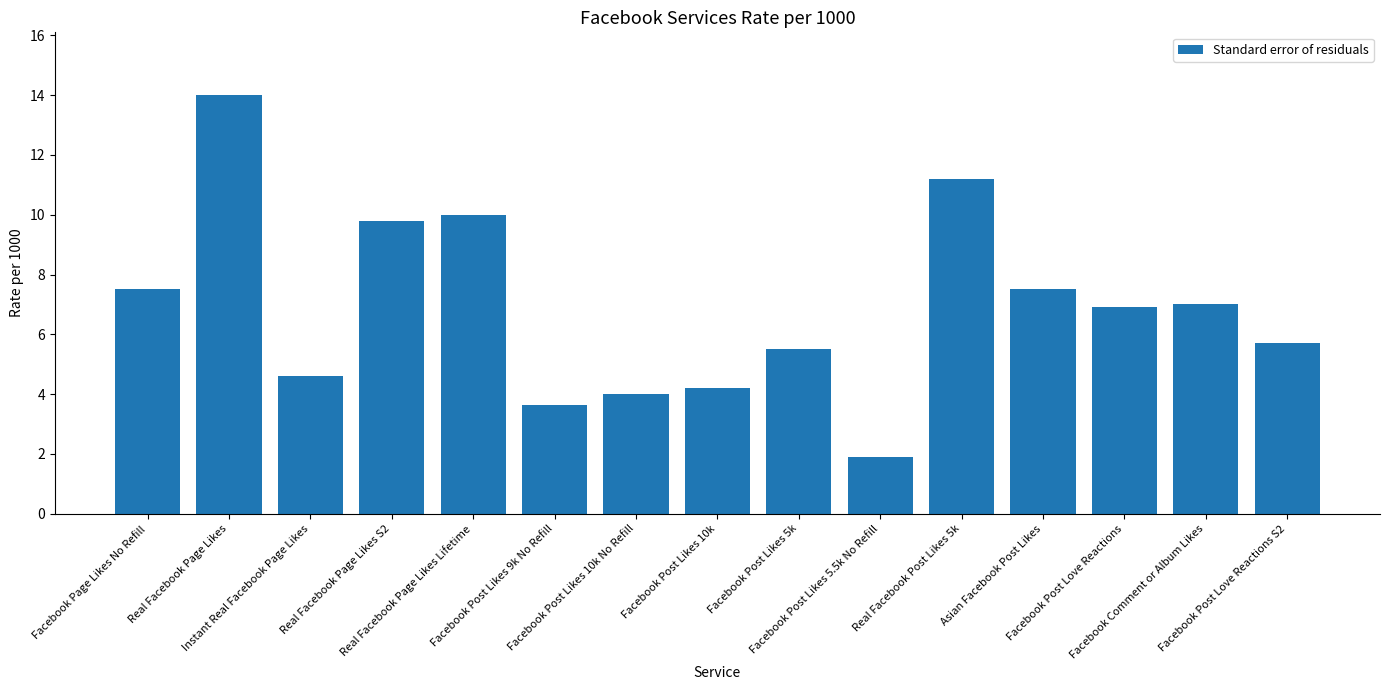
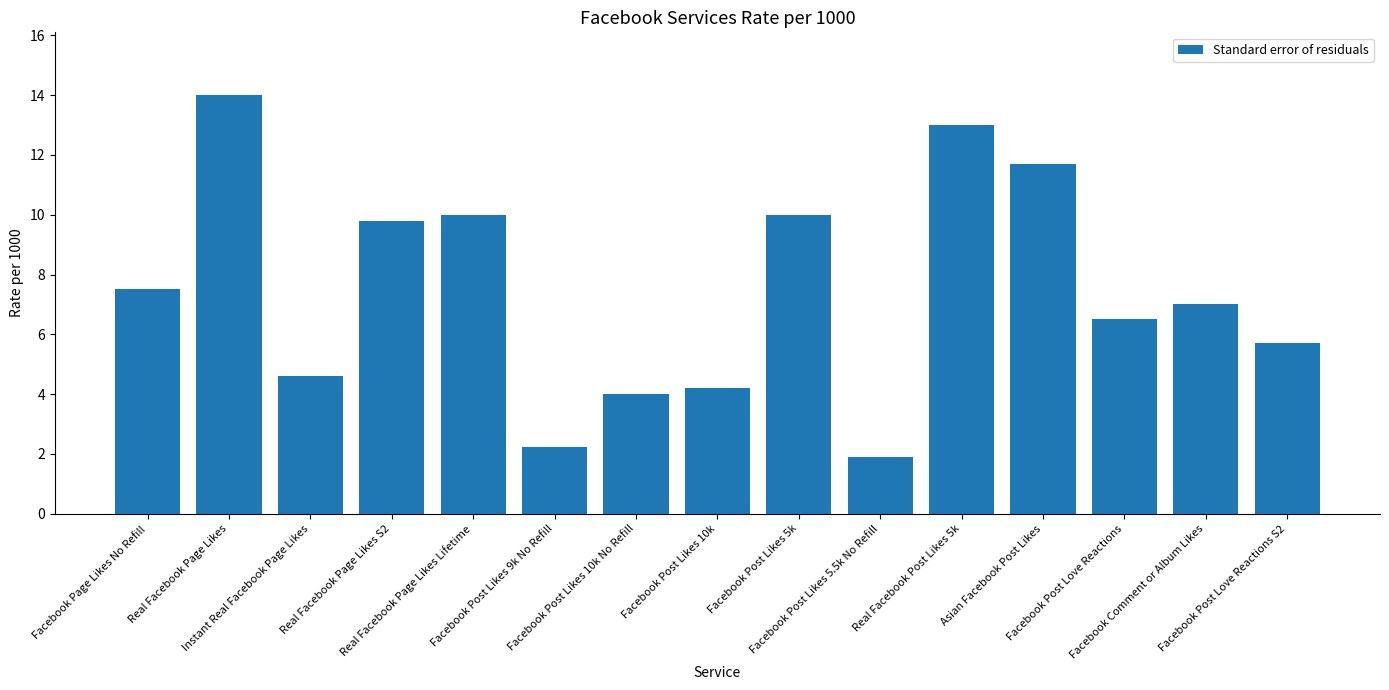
  {
    "Facebook Page Likes No Refill": 7.5,
    "Real Facebook Page Likes": 14.0,
    "Instant Real Facebook Page Likes": 4.6,
    "Real Facebook Page Likes S2": 9.8,
    "Real Facebook Page Likes Lifetime": 10.0,
-   "Facebook Post Likes 9k No Refill": 3.7,
+   "Facebook Post Likes 9k No Refill": 2.2,
    "Facebook Post Likes 10k No Refill": 4.0,
    "Facebook Post Likes 10k": 4.2,
-   "Facebook Post Likes 5k": 5.5,
+   "Facebook Post Likes 5k": 10.0,
    "Facebook Post Likes 5.5k No Refill": 1.9,
-   "Real Facebook Post Likes 5k": 11.2,
-   "Asian Facebook Post Likes": 7.5,
-   "Facebook Post Love Reactions": 6.9,
+   "Real Facebook Post Likes 5k": 13.0,
+   "Asian Facebook Post Likes": 11.7,
+   "Facebook Post Love Reactions": 6.5,
    "Facebook Comment or Album Likes": 7.0,
    "Facebook Post Love Reactions S2": 5.7
  }
